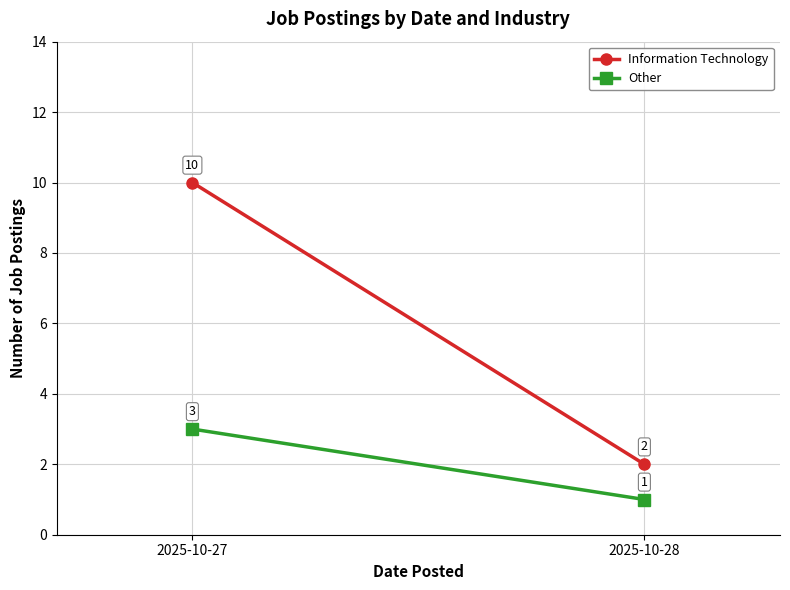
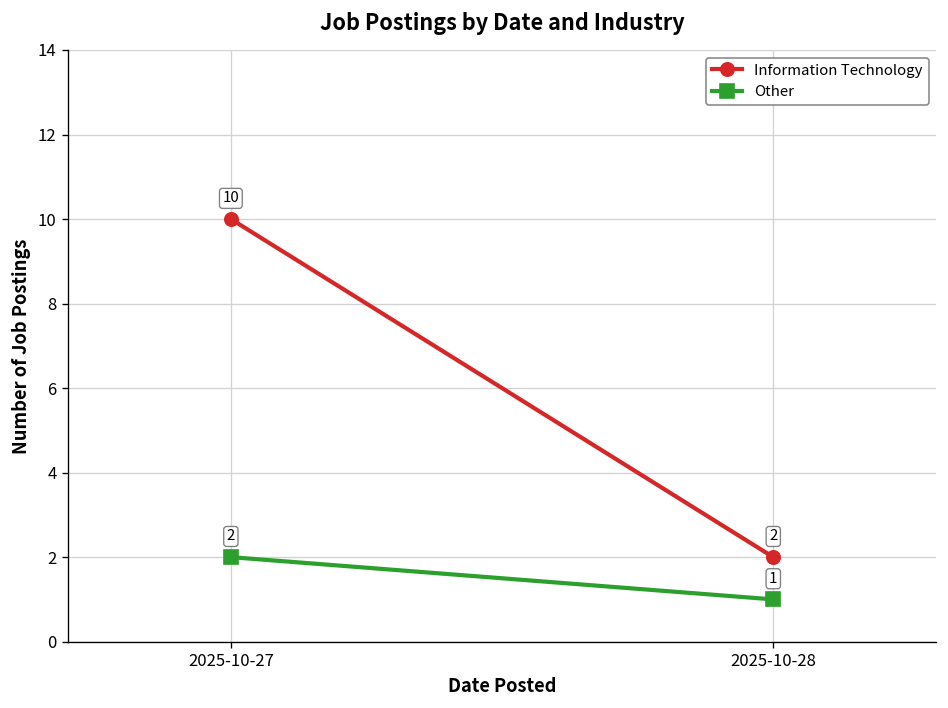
  {
    "Other": {
-     "2025-10-27": 3
+     "2025-10-27": 2
    }
  }
